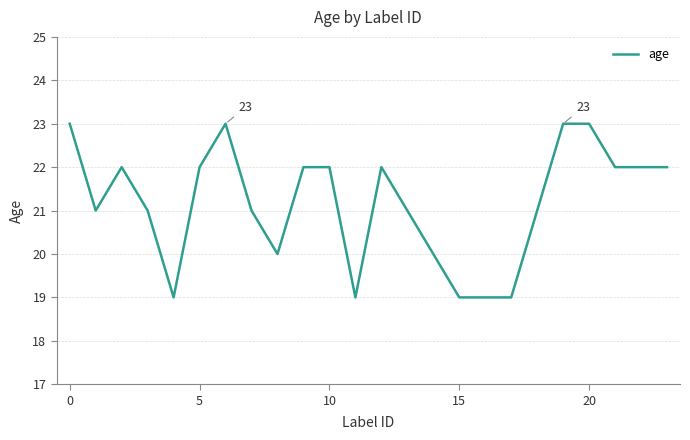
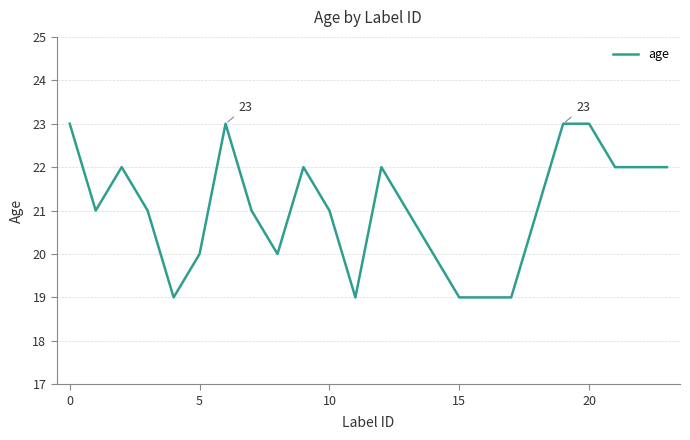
  {
    "0": 23,
-   "5": 22,
-   "10": 22,
+   "5": 20,
+   "10": 21,
    "15": 19
  }
